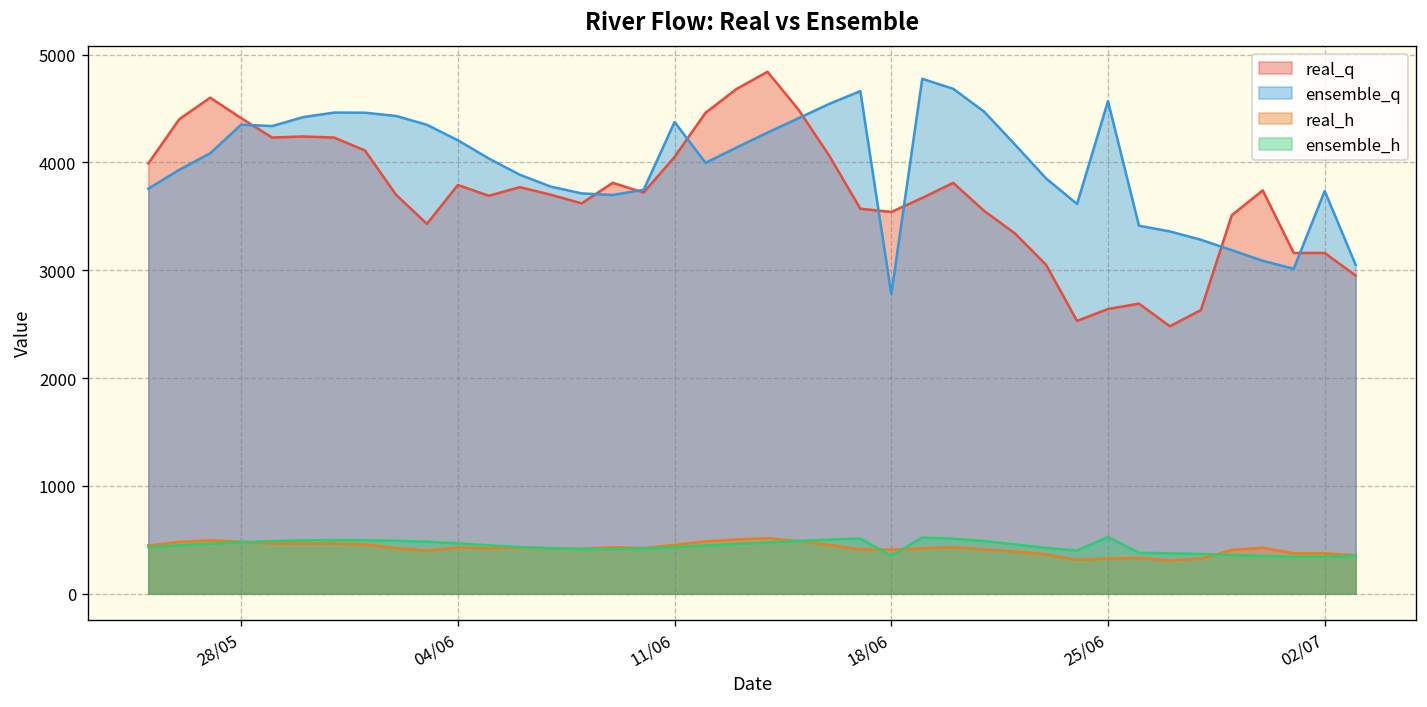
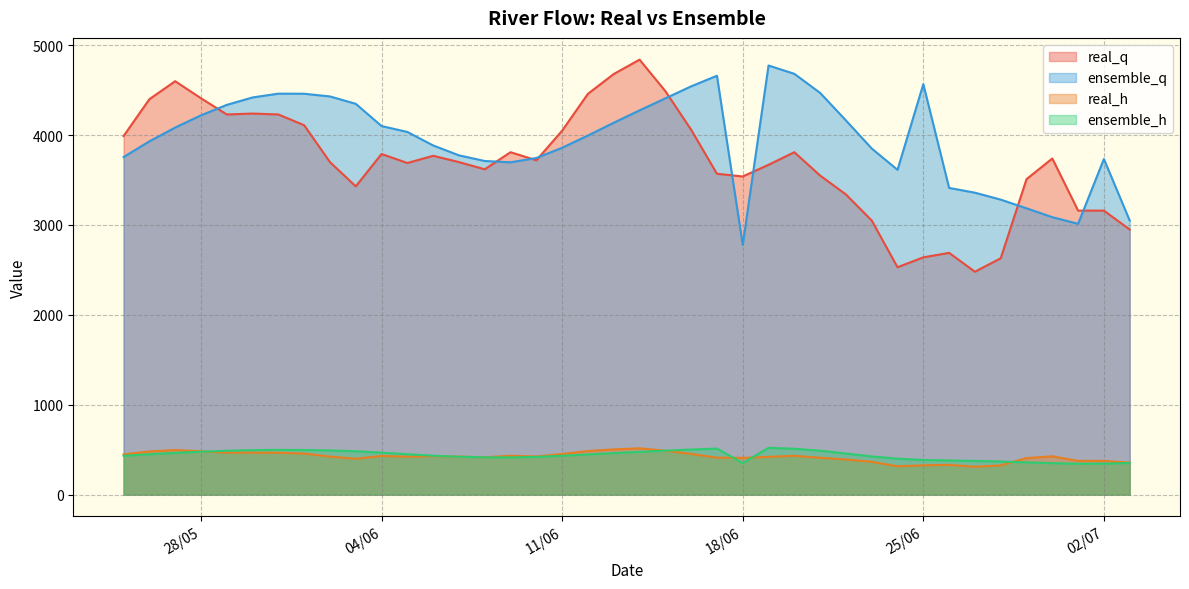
  {
    "ensemble_q": {
-     "28/05": 4300,
-     "04/06": 4200,
-     "11/06": 4400,
+     "28/05": 4200,
+     "04/06": 4100,
+     "11/06": 3900,
      "18/06": 2800,
      "25/06": 4600,
      "02/07": 3700
    },
    "ensemble_h": {
      "04/06": 500,
      "18/06": 400,
-     "25/06": 500,
+     "25/06": 400,
      "02/07": 300
    }
  }
